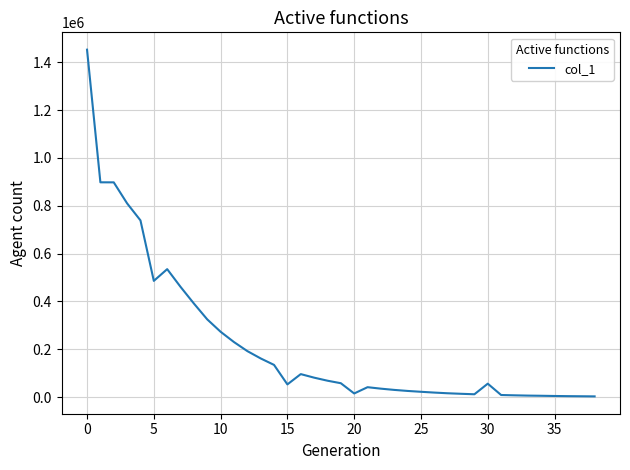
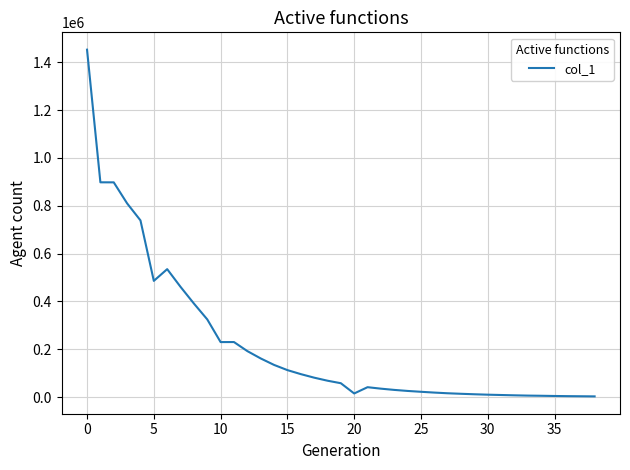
  {
    "0": 1450000,
    "5": 490000,
-   "10": 270000,
-   "15": 50000,
+   "10": 230000,
+   "15": 110000,
    "20": 10000,
    "25": 20000,
-   "30": 60000,
+   "30": 10000,
    "35": 0
  }
